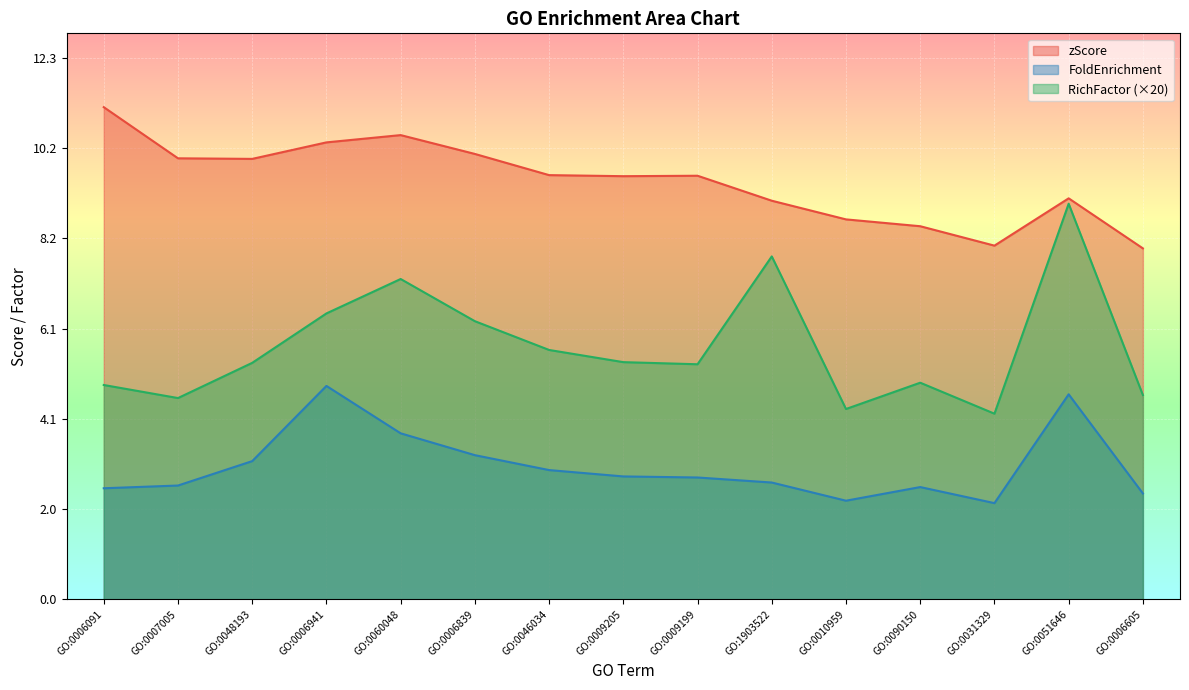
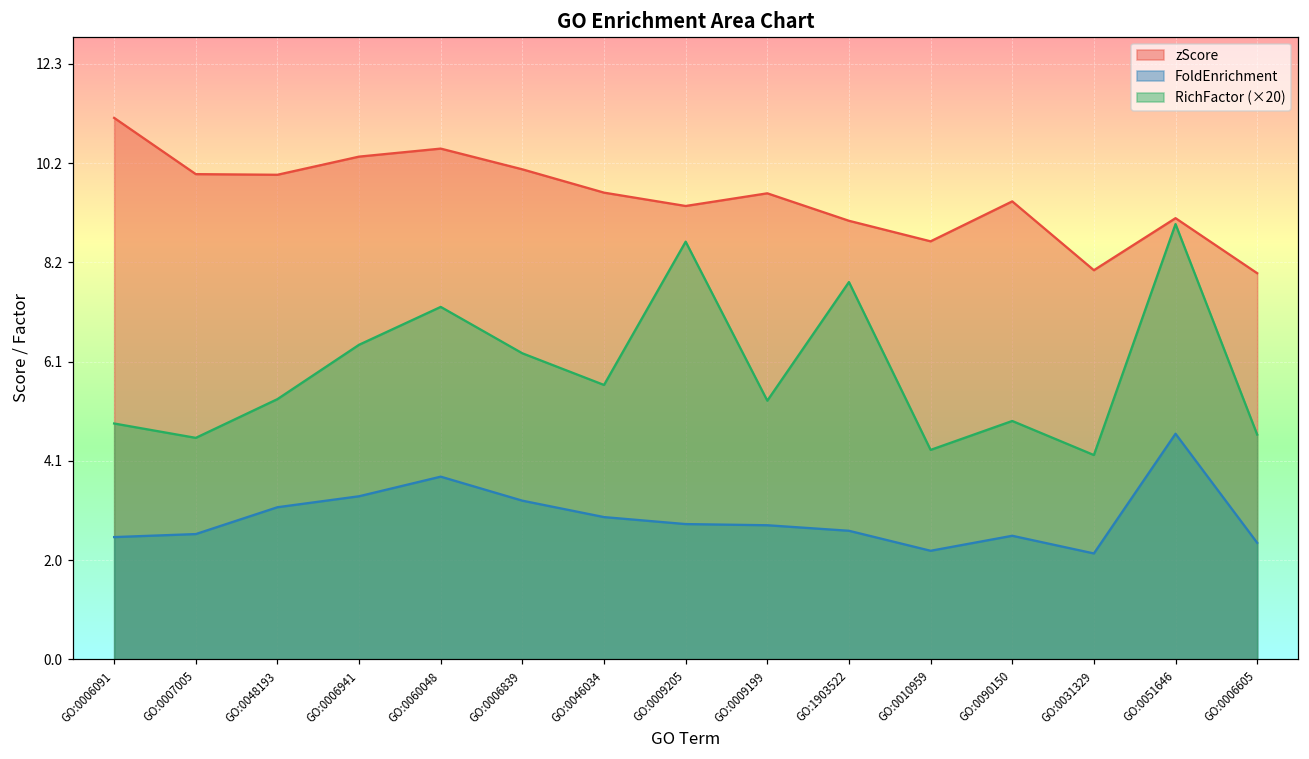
  {
    "zScore": {
      "GO:0006091": 11.2,
      "GO:0007005": 10.0,
      "GO:0048193": 10.0,
      "GO:0006941": 10.4,
      "GO:0060048": 10.5,
      "GO:0006839": 10.1,
      "GO:0046034": 9.6,
-     "GO:0009205": 9.6,
+     "GO:0009205": 9.3,
      "GO:0009199": 9.6,
      "GO:1903522": 9.0,
      "GO:0010959": 8.6,
-     "GO:0090150": 8.5,
+     "GO:0090150": 9.4,
      "GO:0031329": 8.0,
      "GO:0051646": 9.1,
      "GO:0006605": 8.0
    },
    "FoldEnrichment": {
      "GO:0006091": 2.5,
      "GO:0007005": 2.6,
      "GO:0048193": 3.1,
-     "GO:0006941": 4.8,
+     "GO:0006941": 3.4,
      "GO:0060048": 3.8,
      "GO:0006839": 3.3,
      "GO:0046034": 2.9,
      "GO:0009205": 2.8,
      "GO:0009199": 2.8,
      "GO:1903522": 2.6,
      "GO:0010959": 2.2,
      "GO:0090150": 2.5,
      "GO:0031329": 2.2,
      "GO:0051646": 4.6,
      "GO:0006605": 2.4
    },
    "RichFactor (×20)": {
      "GO:0006091": 4.9,
      "GO:0007005": 4.6,
      "GO:0048193": 5.4,
      "GO:0006941": 6.5,
      "GO:0060048": 7.3,
      "GO:0006839": 6.3,
      "GO:0046034": 5.7,
-     "GO:0009205": 5.4,
+     "GO:0009205": 8.6,
      "GO:0009199": 5.3,
      "GO:1903522": 7.8,
      "GO:0010959": 4.3,
      "GO:0090150": 4.9,
      "GO:0031329": 4.2,
      "GO:0051646": 9.0,
      "GO:0006605": 4.6
    }
  }
